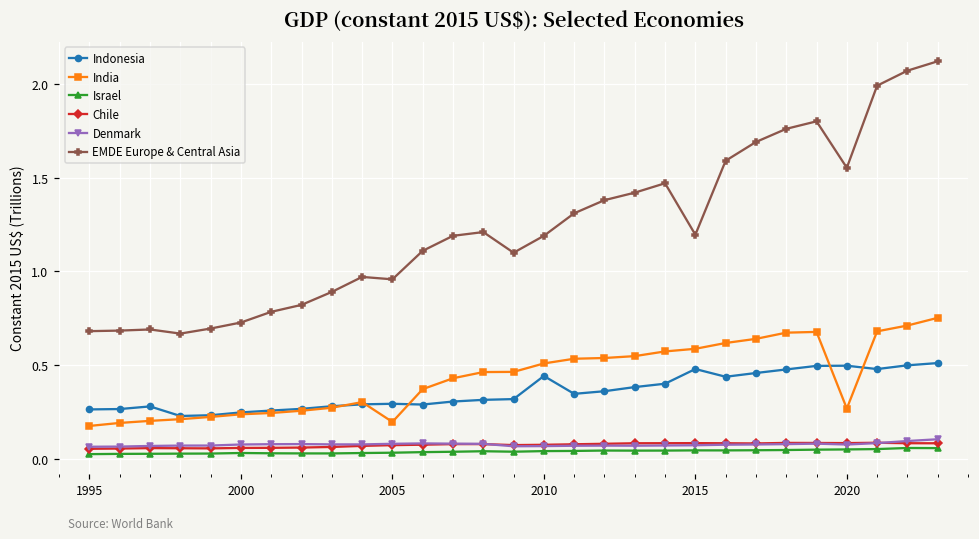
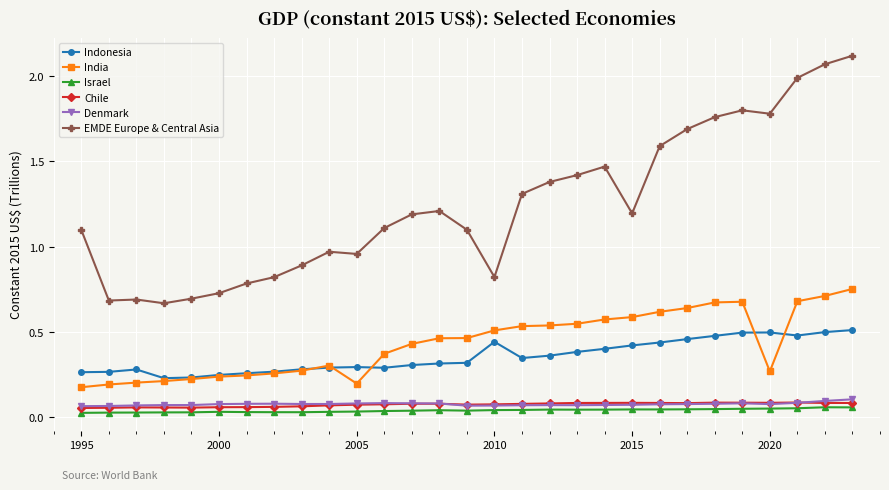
  {
    "Indonesia": {
      "1995": 0.27,
      "2005": 0.30,
      "2010": 0.44,
-     "2015": 0.48,
+     "2015": 0.42,
      "2020": 0.50
    },
    "India": {
      "1995": 0.18,
      "2005": 0.20,
      "2010": 0.51,
      "2015": 0.59,
      "2020": 0.27
    },
    "Israel": {
      "1995": 0.03,
      "2000": 0.03,
      "2005": 0.03,
      "2010": 0.04,
      "2015": 0.05,
      "2020": 0.05
    },
    "Chile": {
      "2000": 0.06
    },
    "Denmark": {
      "2000": 0.08
    },
    "EMDE Europe & Central Asia": {
-     "1995": 0.68,
+     "1995": 1.10,
      "2000": 0.73,
      "2005": 0.96,
-     "2010": 1.19,
+     "2010": 0.82,
      "2015": 1.20,
-     "2020": 1.55
+     "2020": 1.78
    }
  }
